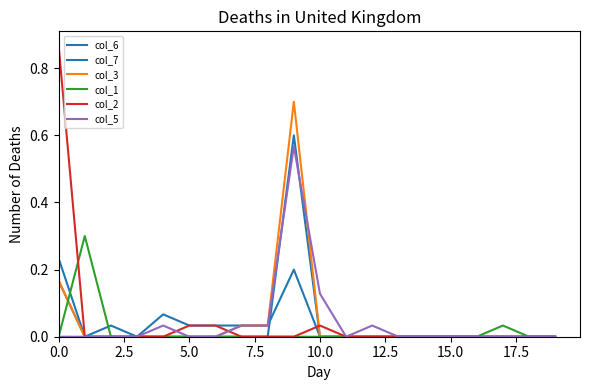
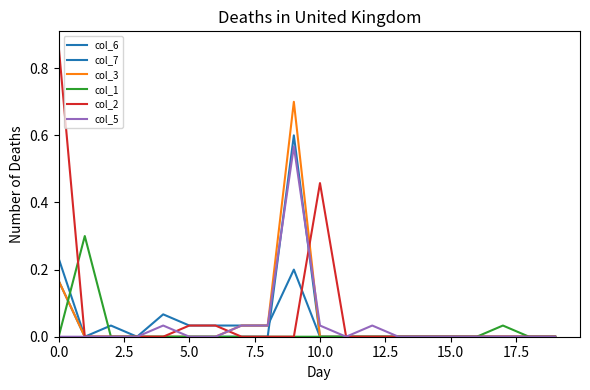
  {
    "col_2": {
      "0.0": 0.87,
-     "10.0": 0.03
+     "10.0": 0.46
    },
    "col_5": {
-     "10.0": 0.13
+     "10.0": 0.03
    }
  }
